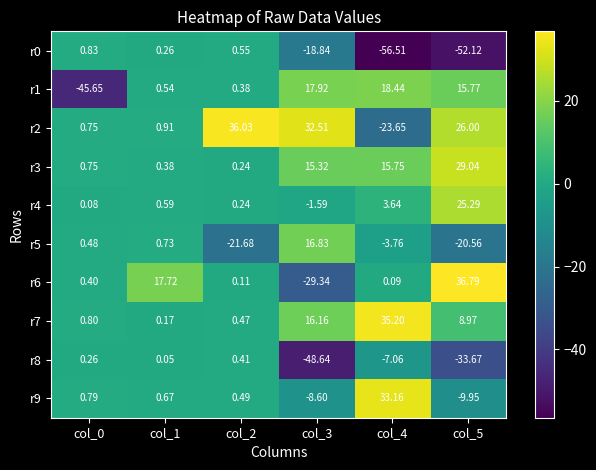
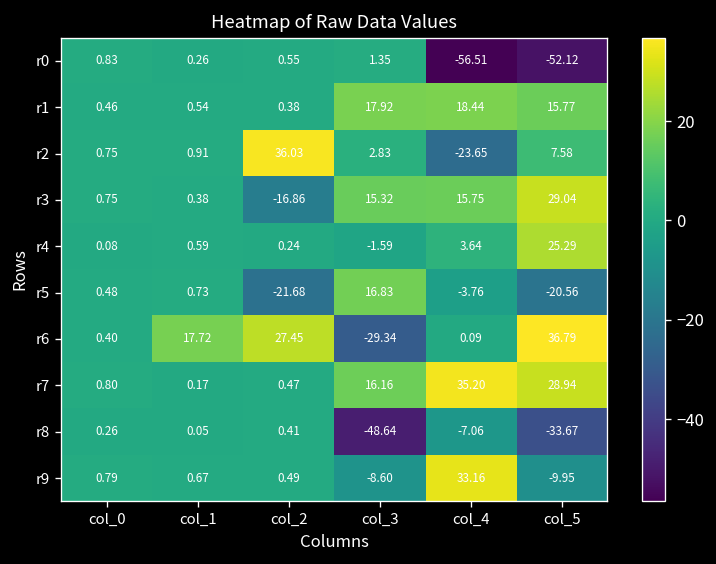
  {
    "r0": {
      "col_0": 0.83,
      "col_1": 0.26,
      "col_2": 0.55,
-     "col_3": -18.84,
+     "col_3": 1.35,
      "col_4": -56.51,
      "col_5": -52.12
    },
    "r1": {
-     "col_0": -45.65,
+     "col_0": 0.46,
      "col_1": 0.54,
      "col_2": 0.38,
      "col_3": 17.92,
      "col_4": 18.44,
      "col_5": 15.77
    },
    "r2": {
      "col_0": 0.75,
      "col_1": 0.91,
      "col_2": 36.03,
-     "col_3": 32.51,
+     "col_3": 2.83,
      "col_4": -23.65,
-     "col_5": 26.00
+     "col_5": 7.58
    },
    "r3": {
      "col_0": 0.75,
      "col_1": 0.38,
-     "col_2": 0.24,
+     "col_2": -16.86,
      "col_3": 15.32,
      "col_4": 15.75,
      "col_5": 29.04
    },
    "r4": {
      "col_0": 0.08,
      "col_1": 0.59,
      "col_2": 0.24,
      "col_3": -1.59,
      "col_4": 3.64,
      "col_5": 25.29
    },
    "r5": {
      "col_0": 0.48,
      "col_1": 0.73,
      "col_2": -21.68,
      "col_3": 16.83,
      "col_4": -3.76,
      "col_5": -20.56
    },
    "r6": {
      "col_0": 0.40,
      "col_1": 17.72,
-     "col_2": 0.11,
+     "col_2": 27.45,
      "col_3": -29.34,
      "col_4": 0.09,
      "col_5": 36.79
    },
    "r7": {
      "col_0": 0.80,
      "col_1": 0.17,
      "col_2": 0.47,
      "col_3": 16.16,
      "col_4": 35.20,
-     "col_5": 8.97
+     "col_5": 28.94
    },
    "r8": {
      "col_0": 0.26,
      "col_1": 0.05,
      "col_2": 0.41,
      "col_3": -48.64,
      "col_4": -7.06,
      "col_5": -33.67
    },
    "r9": {
      "col_0": 0.79,
      "col_1": 0.67,
      "col_2": 0.49,
      "col_3": -8.60,
      "col_4": 33.16,
      "col_5": -9.95
    }
  }
